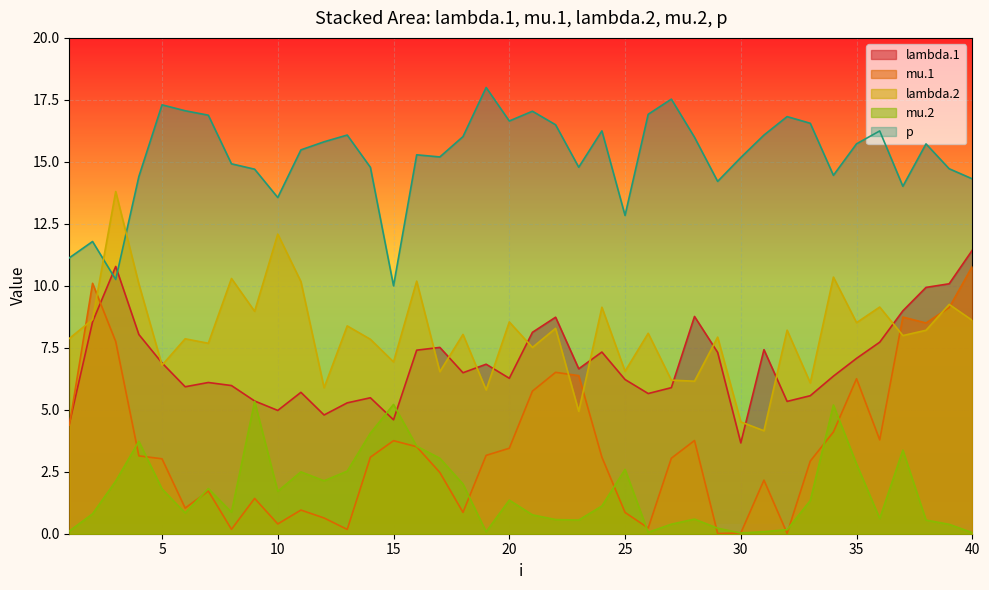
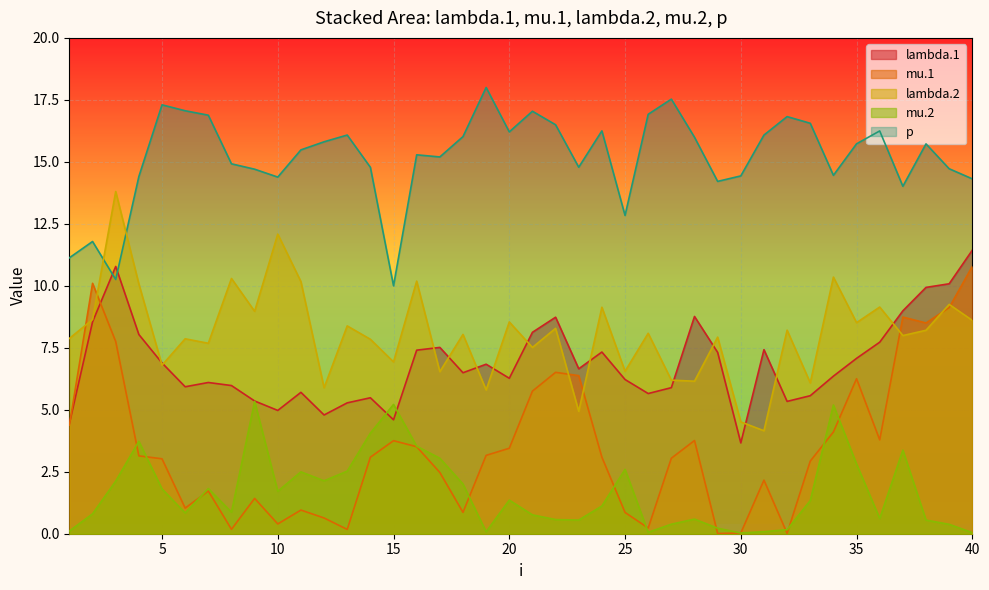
  {
    "lambda.1": {
      "10": 5.0,
      "15": 4.6,
      "20": 6.3,
      "25": 6.2,
      "30": 3.7,
      "35": 7.1,
      "40": 11.4
    },
    "p": {
      "5": 17.3,
-     "10": 13.6,
+     "10": 14.4,
      "15": 10.0,
-     "20": 16.6,
+     "20": 16.2,
      "25": 12.8,
-     "30": 15.2,
+     "30": 14.4,
      "35": 15.7,
      "40": 14.3
    }
  }
